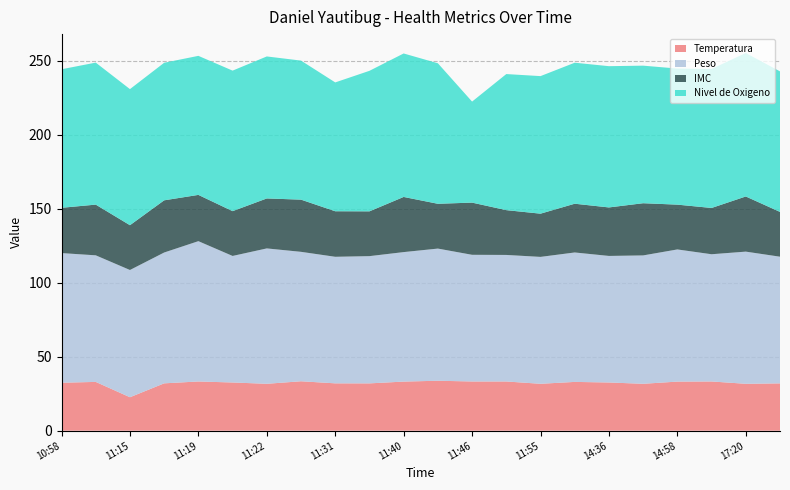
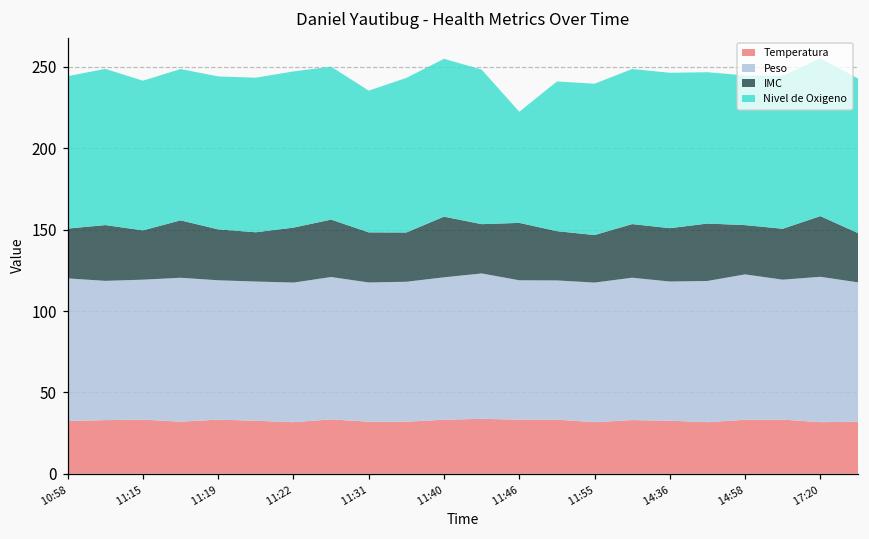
  {
    "Temperatura": {
      "10:58": 32,
-     "11:15": 23,
+     "11:15": 33,
      "11:19": 33,
      "11:22": 32,
      "11:31": 32,
      "11:40": 33,
      "11:46": 33,
      "11:55": 32,
      "14:36": 33,
      "14:58": 33,
      "17:20": 32
    },
    "Peso": {
      "10:58": 88,
      "11:15": 86,
-     "11:19": 95,
-     "11:22": 92,
+     "11:19": 86,
+     "11:22": 86,
      "11:31": 86,
      "11:40": 88,
      "11:46": 86,
      "11:55": 86,
      "14:36": 86,
      "14:58": 89,
      "17:20": 89
    },
    "IMC": {
      "10:58": 31,
      "11:15": 30,
      "11:19": 31,
      "11:22": 34,
      "11:31": 31,
      "11:40": 37,
      "11:46": 35,
      "11:55": 29,
      "14:36": 33,
      "14:58": 30,
      "17:20": 37
    },
    "Nivel de Oxigeno": {
      "10:58": 94,
      "11:15": 92,
      "11:19": 94,
      "11:22": 96,
      "11:31": 87,
      "11:40": 97,
      "11:46": 68,
      "11:55": 93,
      "14:36": 96
    }
  }
